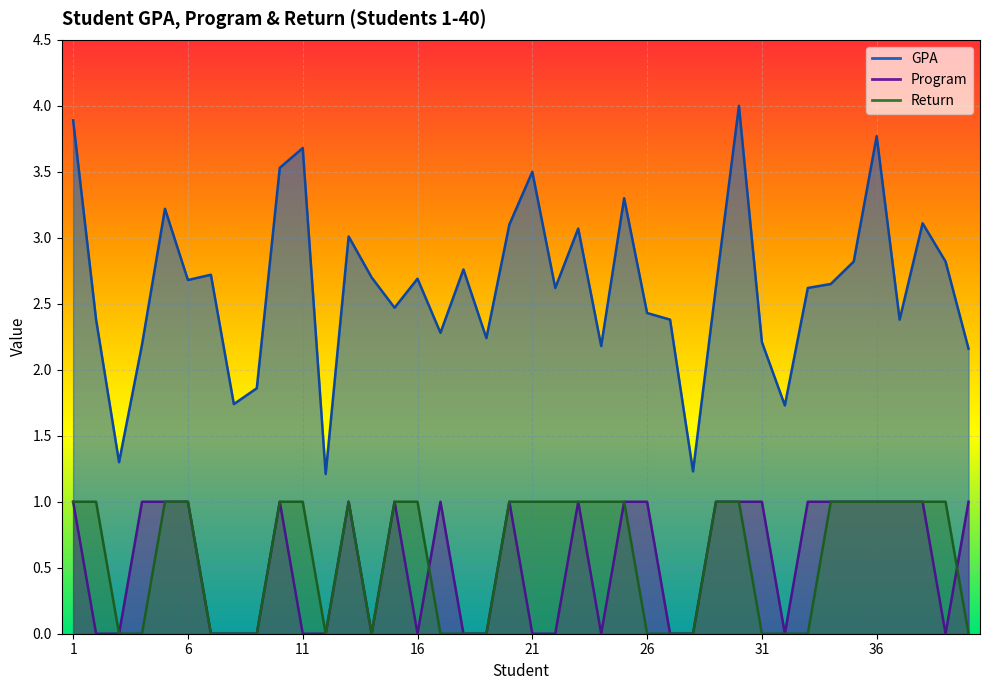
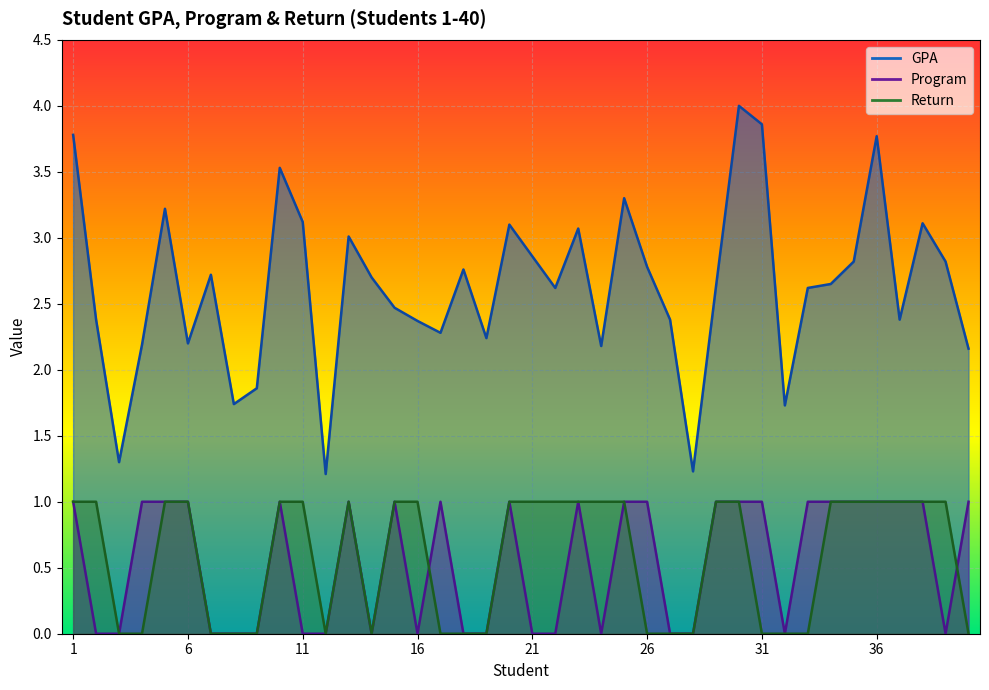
  {
    "GPA": {
-     "1": 3.89,
-     "6": 2.68,
-     "11": 3.68,
-     "16": 2.69,
-     "21": 3.50,
-     "26": 2.43,
-     "31": 2.21,
+     "1": 3.78,
+     "6": 2.20,
+     "11": 3.12,
+     "16": 2.37,
+     "21": 2.86,
+     "26": 2.78,
+     "31": 3.86,
      "36": 3.77
    },
    "Program": {
      "11": 0.00,
      "16": 0.00,
      "21": 0.00,
      "26": 1.00,
      "31": 1.00
    },
    "Return": {
      "11": 1.00,
      "16": 1.00,
      "21": 1.00,
      "26": 0.00,
      "31": 0.00
    }
  }
